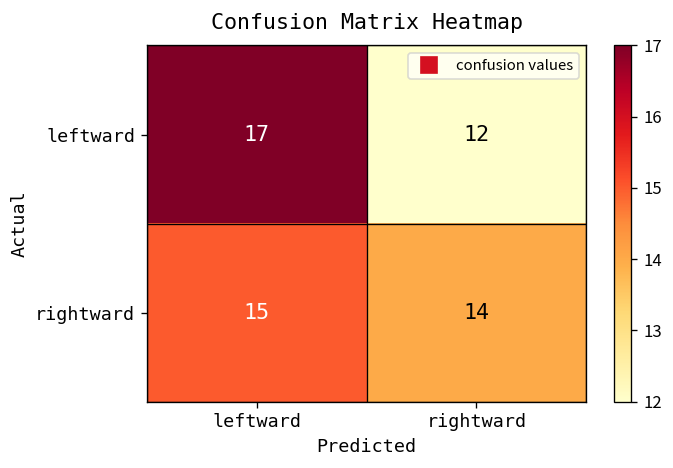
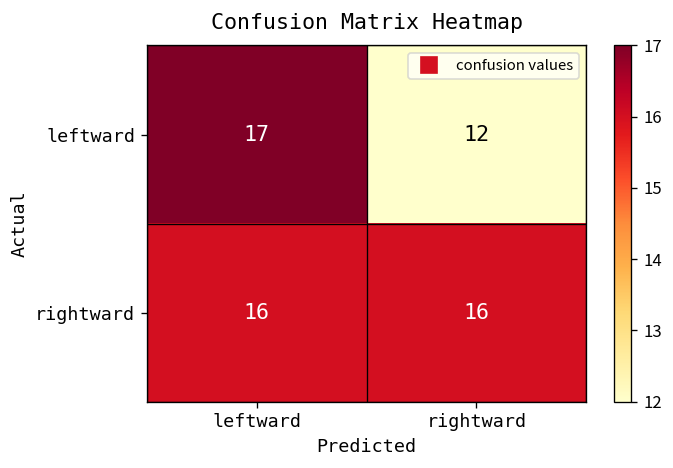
  {
    "leftward": {
      "leftward": 17,
      "rightward": 12
    },
    "rightward": {
-     "leftward": 15,
-     "rightward": 14
+     "leftward": 16,
+     "rightward": 16
    }
  }
